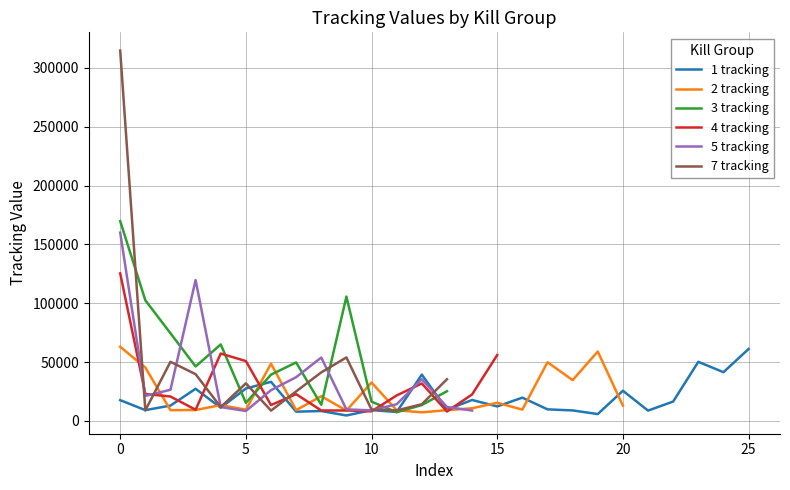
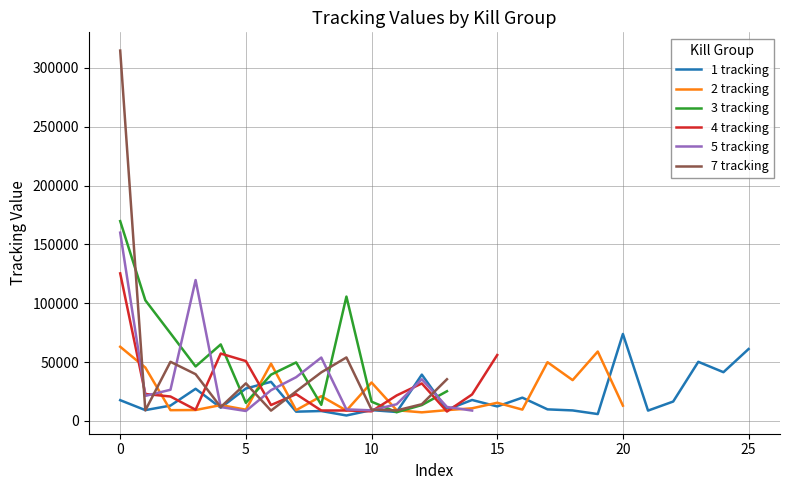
  {
    "1 tracking": {
      "0": 18000,
      "5": 27000,
      "15": 12000,
-     "20": 26000,
+     "20": 74000,
      "25": 61000
    },
    "2 tracking": {
      "0": 63000,
      "10": 33000,
      "15": 15000,
      "20": 13000
    },
    "3 tracking": {
      "0": 170000,
      "5": 15000,
      "10": 16000
    },
    "4 tracking": {
      "0": 125000,
      "5": 51000,
      "15": 56000
    },
    "5 tracking": {
      "0": 160000
    },
    "7 tracking": {
      "0": 315000,
      "5": 32000
    }
  }
